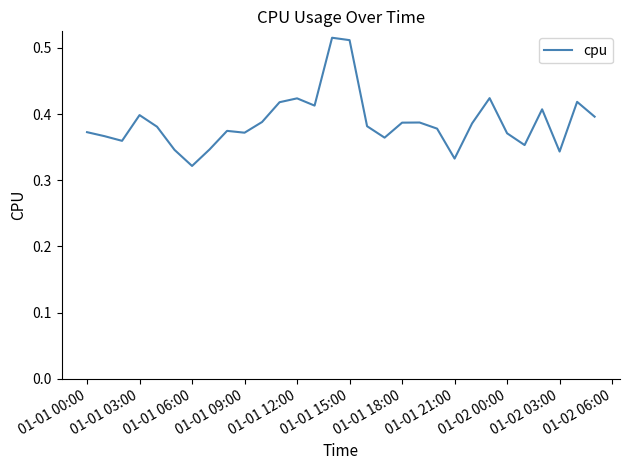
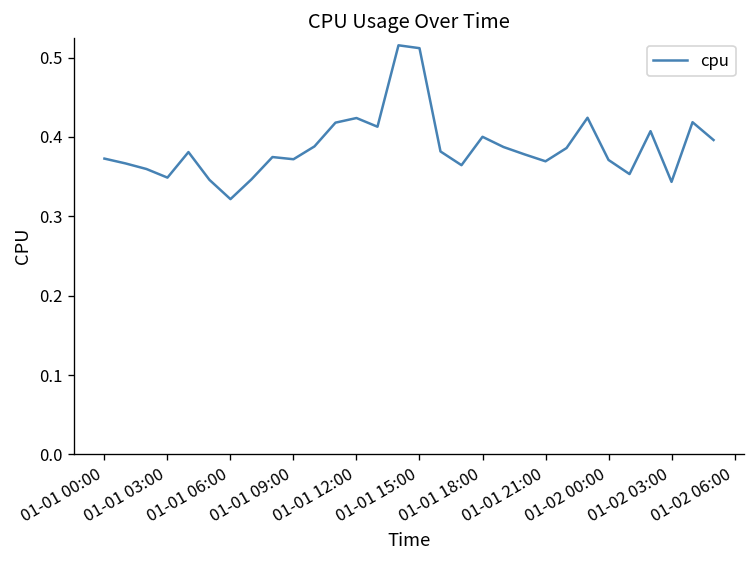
  {
    "01-01 00:00": 0.37,
-   "01-01 03:00": 0.40,
+   "01-01 03:00": 0.35,
    "01-01 06:00": 0.32,
    "01-01 09:00": 0.37,
    "01-01 12:00": 0.42,
    "01-01 15:00": 0.51,
-   "01-01 18:00": 0.39,
-   "01-01 21:00": 0.33,
+   "01-01 18:00": 0.40,
+   "01-01 21:00": 0.37,
    "01-02 00:00": 0.37,
    "01-02 03:00": 0.34
  }
